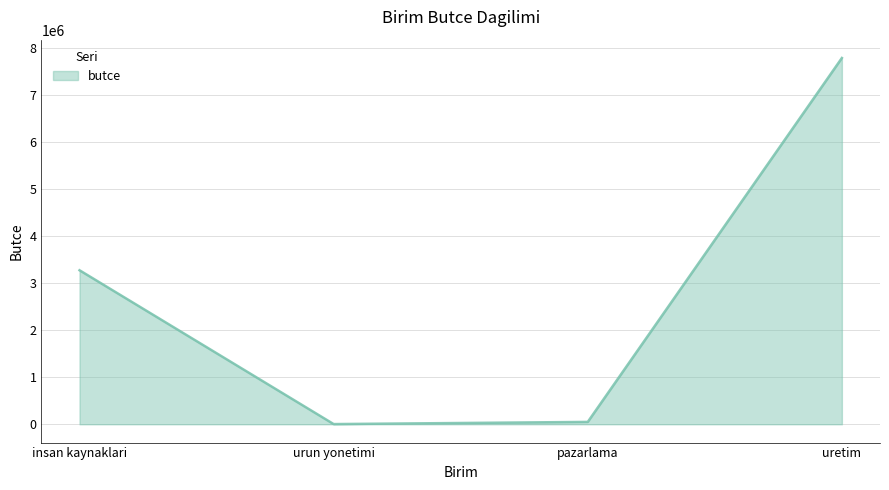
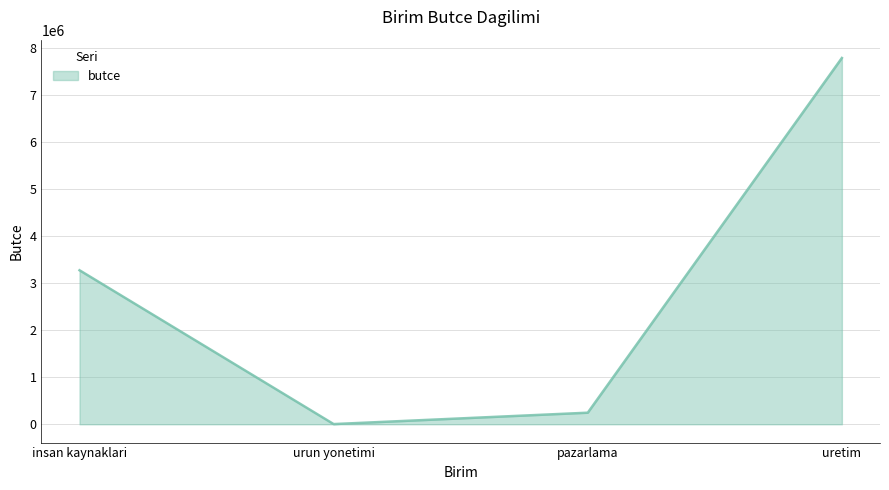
  {
    "insan kaynaklari": 3300000,
    "urun yonetimi": 0,
-   "pazarlama": 100000,
+   "pazarlama": 200000,
    "uretim": 7800000
  }
